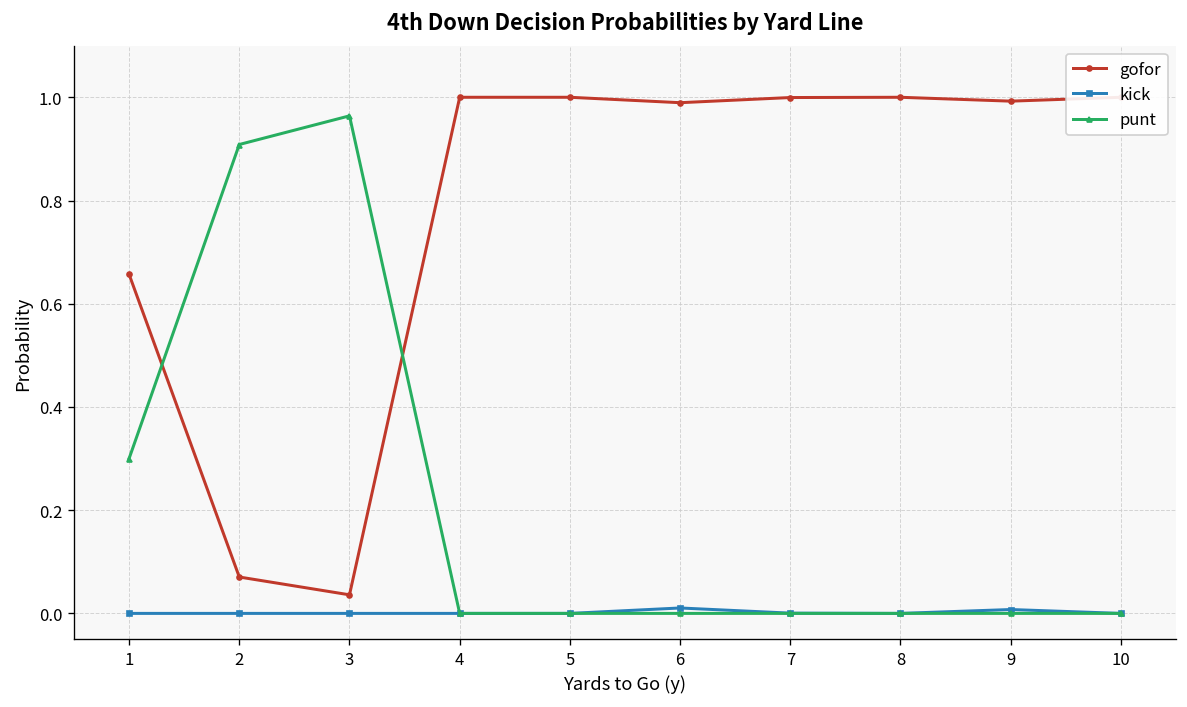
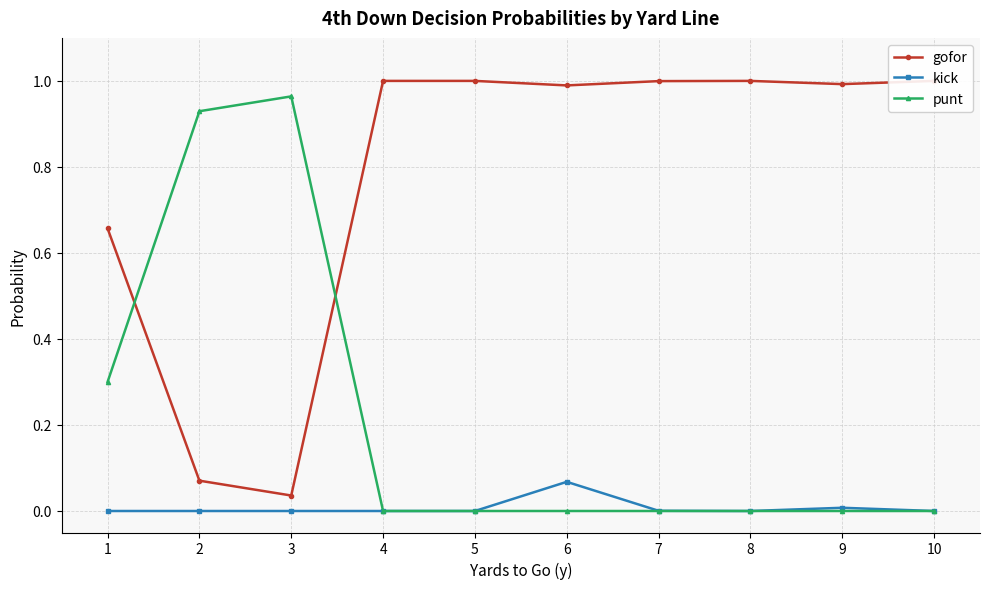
  {
    "gofor": {
      "1": 0.66,
      "2": 0.07,
      "3": 0.04,
      "4": 1.00,
      "5": 1.00,
      "6": 0.99,
      "7": 1.00,
      "8": 1.00,
      "9": 0.99
    },
    "kick": {
      "1": 0.00,
      "2": 0.00,
      "3": 0.00,
-     "6": 0.01,
+     "6": 0.07,
      "9": 0.01
    },
    "punt": {
      "1": 0.30,
-     "2": 0.91,
+     "2": 0.93,
      "3": 0.96,
      "6": 0.00,
      "9": 0.00
    }
  }
